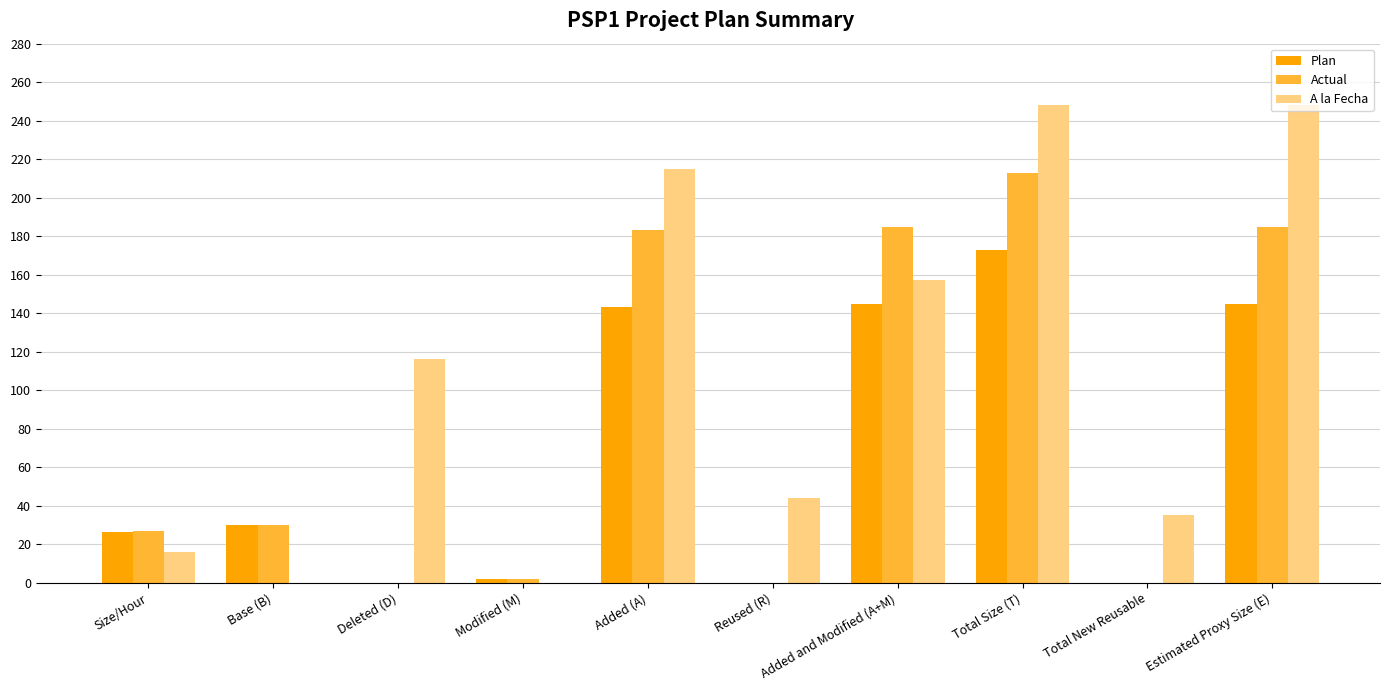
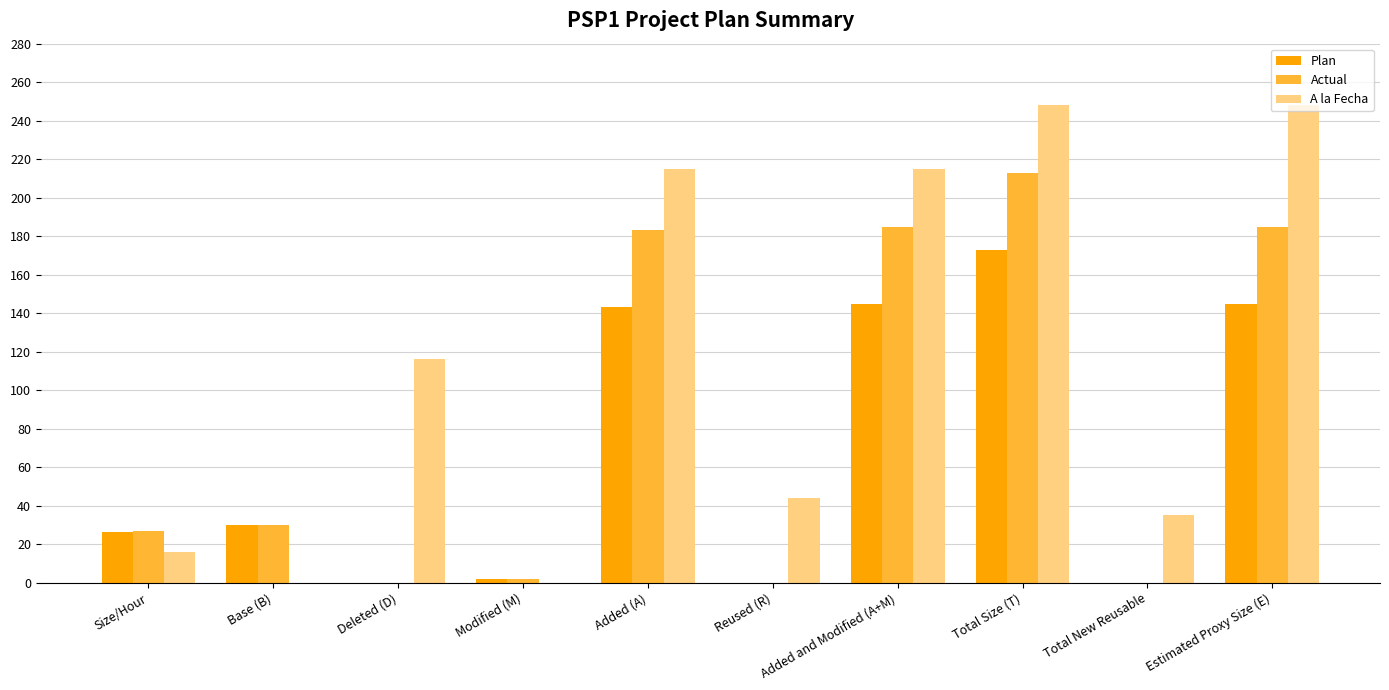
  {
    "A la Fecha": {
      "Size/Hour": 16,
      "Base (B)": 0,
      "Deleted (D)": 116,
      "Modified (M)": 0,
      "Added (A)": 215,
      "Reused (R)": 44,
-     "Added and Modified (A+M)": 157,
+     "Added and Modified (A+M)": 215,
      "Total Size (T)": 248,
      "Total New Reusable": 35
    }
  }
